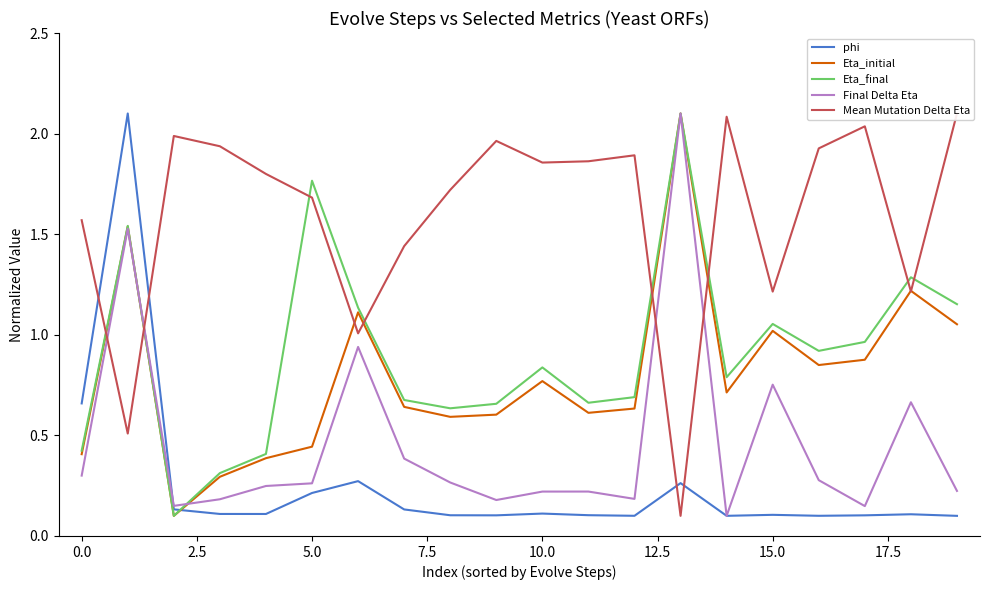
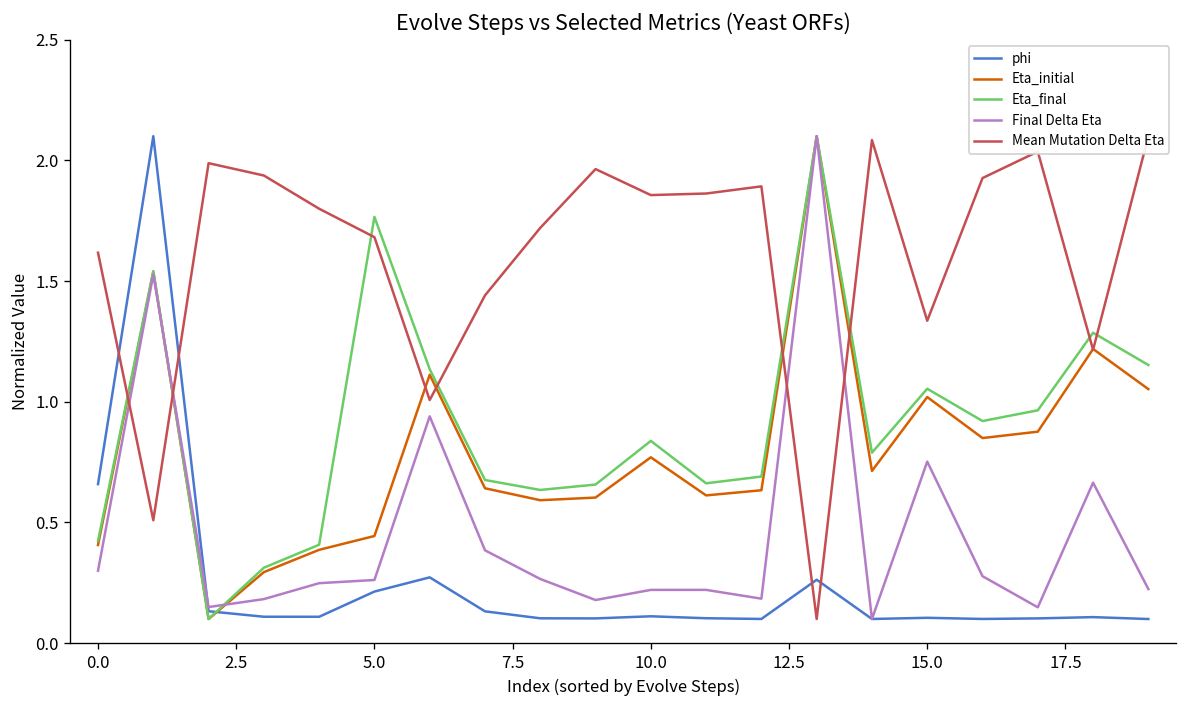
  {
    "phi": {
      "0.0": 0.66,
      "5.0": 0.21,
      "10.0": 0.11,
      "15.0": 0.11
    },
    "Eta_initial": {
      "0.0": 0.41,
      "5.0": 0.44,
      "10.0": 0.77,
      "15.0": 1.02
    },
    "Eta_final": {
      "0.0": 0.42,
      "5.0": 1.77,
      "10.0": 0.84,
      "15.0": 1.05
    },
    "Final Delta Eta": {
      "0.0": 0.30,
      "5.0": 0.26,
      "10.0": 0.22,
      "15.0": 0.75
    },
    "Mean Mutation Delta Eta": {
-     "0.0": 1.57,
+     "0.0": 1.62,
      "5.0": 1.68,
      "10.0": 1.86,
-     "15.0": 1.21
+     "15.0": 1.34
    }
  }
